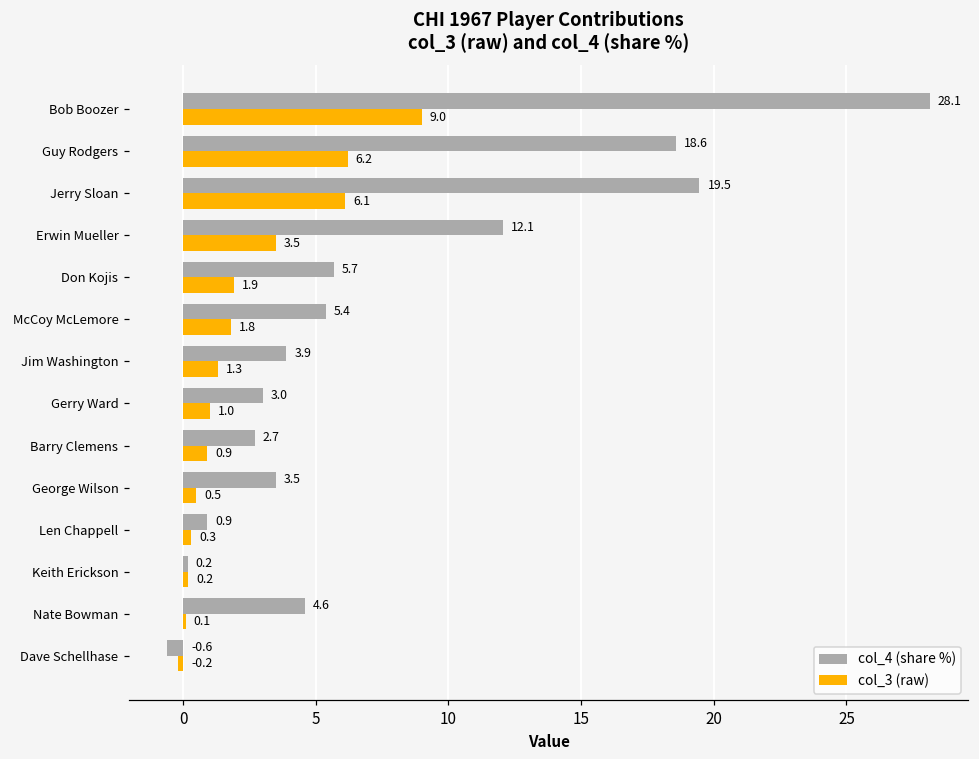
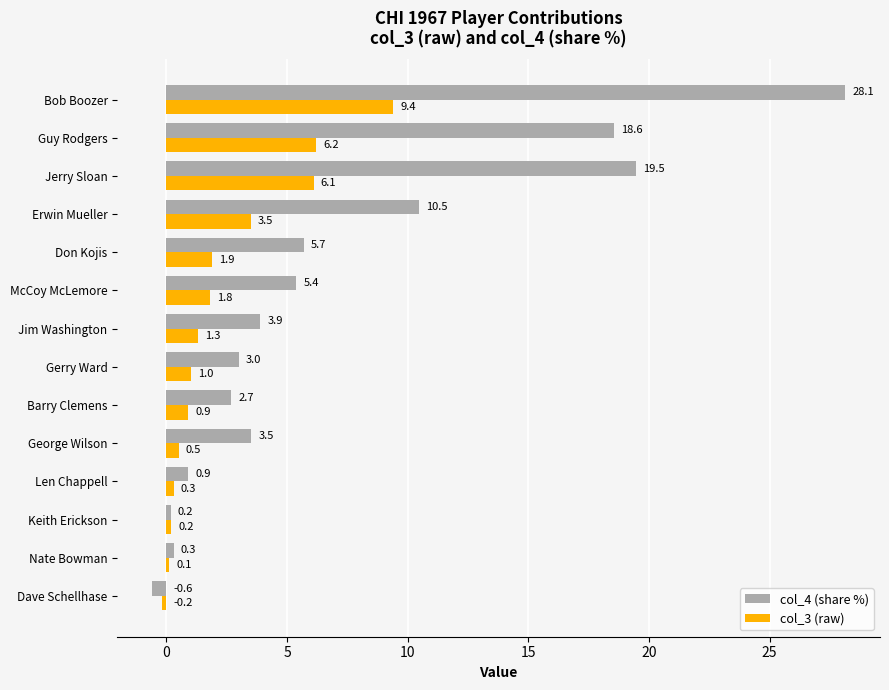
  {
    "col_4 (share %)": {
      "Bob Boozer": 28.1,
      "Guy Rodgers": 18.6,
      "Jerry Sloan": 19.5,
-     "Erwin Mueller": 12.1,
+     "Erwin Mueller": 10.5,
      "Don Kojis": 5.7,
      "McCoy McLemore": 5.4,
      "Jim Washington": 3.9,
      "Gerry Ward": 3.0,
      "Barry Clemens": 2.7,
      "George Wilson": 3.5,
      "Len Chappell": 0.9,
      "Keith Erickson": 0.2,
-     "Nate Bowman": 4.6,
+     "Nate Bowman": 0.3,
      "Dave Schellhase": -0.6
    },
    "col_3 (raw)": {
-     "Bob Boozer": 9.0,
+     "Bob Boozer": 9.4,
      "Guy Rodgers": 6.2,
      "Jerry Sloan": 6.1,
      "Erwin Mueller": 3.5,
      "Don Kojis": 1.9,
      "McCoy McLemore": 1.8,
      "Jim Washington": 1.3,
      "Gerry Ward": 1.0,
      "Barry Clemens": 0.9,
      "George Wilson": 0.5,
      "Len Chappell": 0.3,
      "Keith Erickson": 0.2,
      "Nate Bowman": 0.1,
      "Dave Schellhase": -0.2
    }
  }
